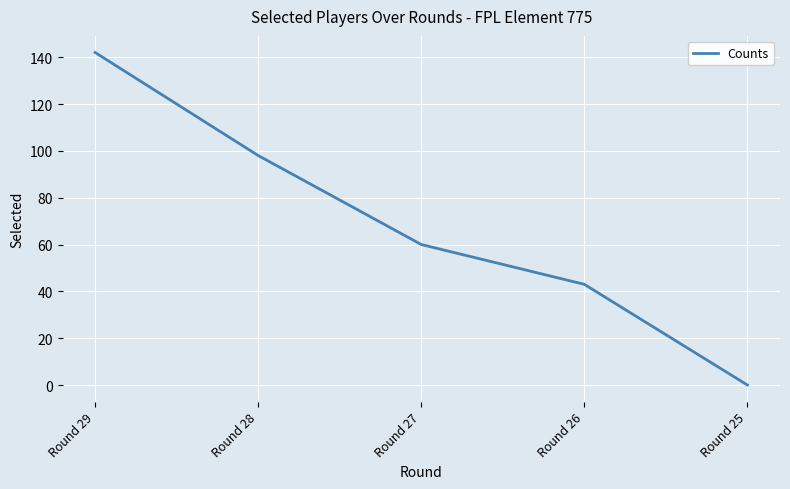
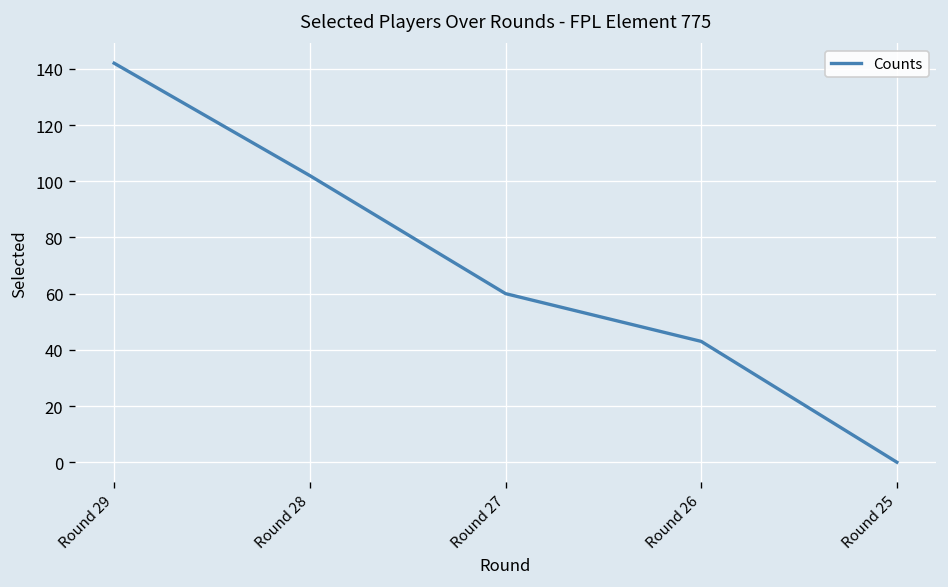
  {
    "Round 29": 142,
-   "Round 28": 98,
+   "Round 28": 102,
    "Round 27": 60,
    "Round 26": 43,
    "Round 25": 0
  }
